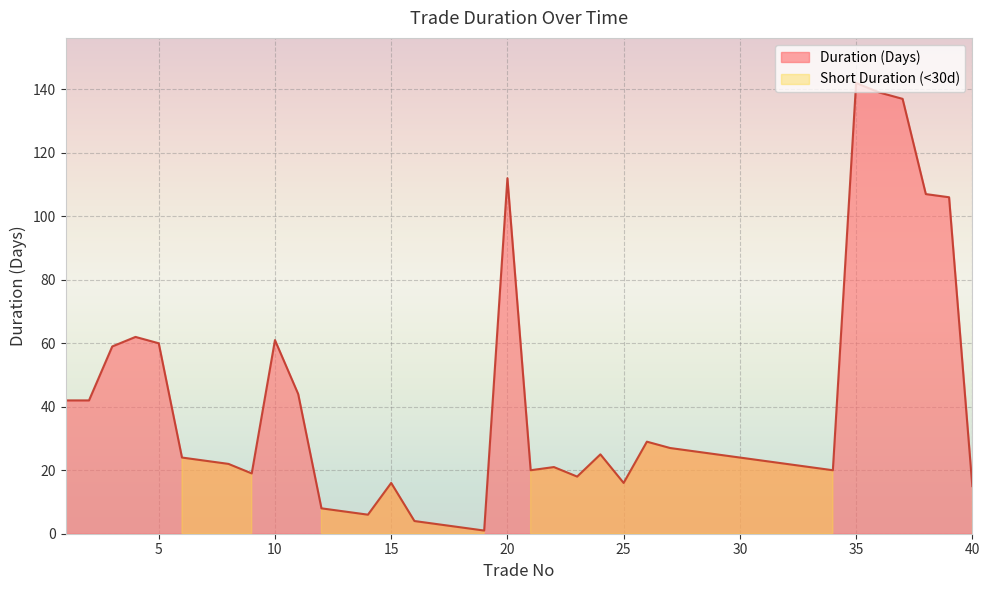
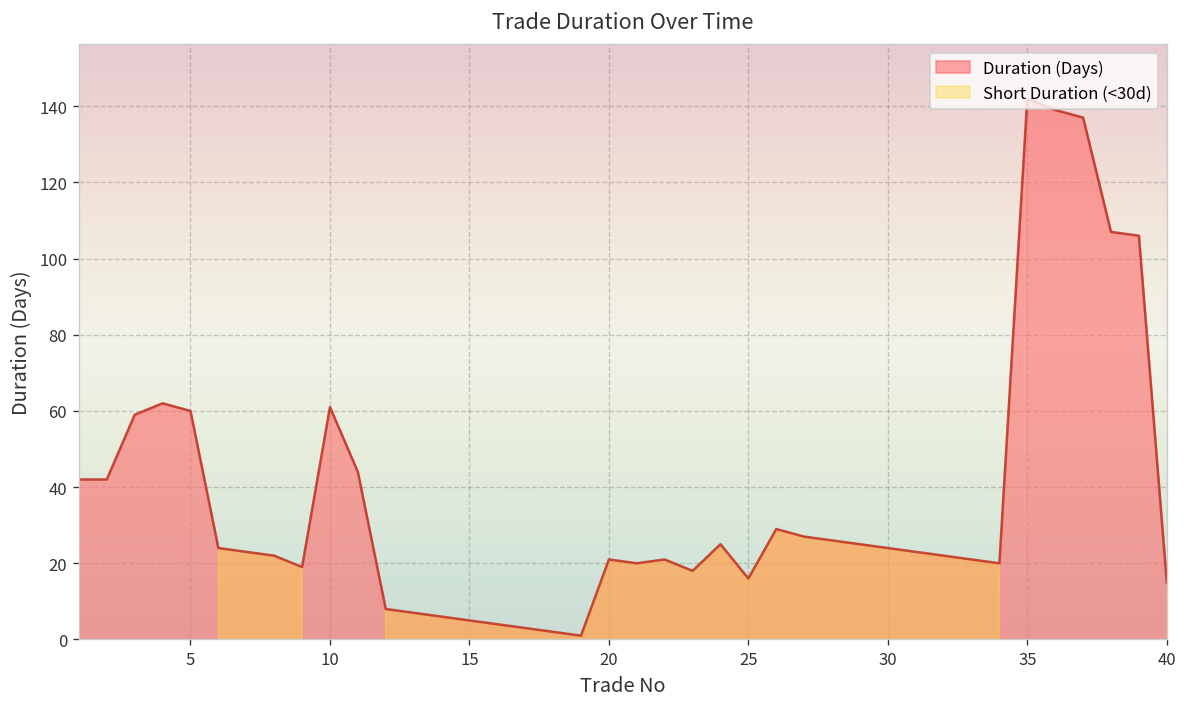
  {
    "5": 60,
    "10": 61,
-   "15": 16,
-   "20": 112,
+   "15": 5,
+   "20": 21,
    "25": 16,
    "30": 24,
    "40": 15
  }
